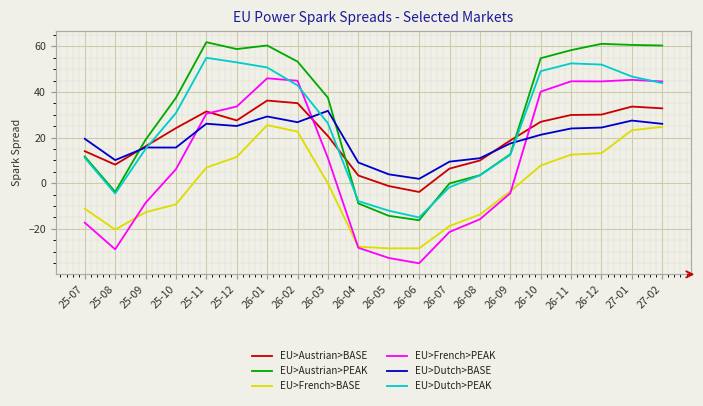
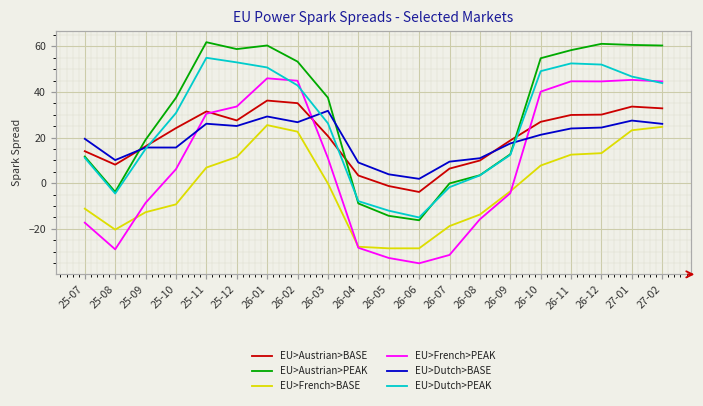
  {
    "EU>Austrian>BASE": {
      "25-07": 14,
      "25-08": 8,
      "25-10": 24,
      "25-12": 28,
      "26-01": 36,
      "26-02": 35,
      "26-03": 21,
      "26-04": 3,
      "26-05": -1,
      "26-06": -4,
      "26-07": 6,
      "26-09": 19,
      "26-10": 27,
      "26-11": 30,
      "26-12": 30,
      "27-01": 34,
      "27-02": 33
    },
    "EU>Austrian>PEAK": {
      "25-09": 19,
      "25-10": 37,
      "25-11": 62,
      "25-12": 59,
      "26-01": 60,
      "26-02": 53,
      "26-03": 38,
      "26-05": -14,
      "26-07": 0,
      "26-10": 55,
      "26-11": 58,
      "26-12": 61,
      "27-01": 61,
      "27-02": 60
    },
    "EU>French>BASE": {
      "25-07": -11,
      "25-08": -20,
      "25-09": -13,
      "25-10": -9,
      "25-11": 7,
      "25-12": 12,
      "26-01": 26,
      "26-02": 23,
      "26-03": 0,
      "26-05": -29,
      "26-06": -29,
      "26-07": -19,
      "26-08": -14,
      "26-10": 8,
      "26-11": 13,
      "26-12": 13,
      "27-01": 23,
      "27-02": 25
    },
    "EU>French>PEAK": {
      "25-07": -17,
      "25-08": -29,
      "25-09": -9,
      "25-10": 6,
      "25-12": 34,
      "26-01": 46,
      "26-02": 45,
      "26-03": 11,
      "26-05": -33,
      "26-06": -35,
-     "26-07": -21,
+     "26-07": -31,
      "26-08": -16,
      "26-10": 40,
      "26-11": 45,
      "26-12": 45,
      "27-01": 45
    },
    "EU>Dutch>BASE": {
      "25-07": 19,
      "25-08": 10,
      "25-10": 16,
      "25-11": 26,
      "25-12": 25,
      "26-01": 29,
      "26-02": 27,
      "26-03": 32,
      "26-04": 9,
      "26-05": 4,
      "26-06": 2,
      "26-07": 9,
      "26-09": 17,
      "26-10": 21,
      "26-11": 24,
      "26-12": 24,
      "27-01": 27,
      "27-02": 26
    },
    "EU>Dutch>PEAK": {
      "25-10": 31,
      "25-11": 55,
      "25-12": 53,
      "26-01": 51,
      "26-02": 43,
      "26-03": 26,
      "26-05": -12,
      "26-07": -2,
      "26-10": 49,
      "26-11": 53,
      "26-12": 52,
      "27-01": 47
    }
  }
